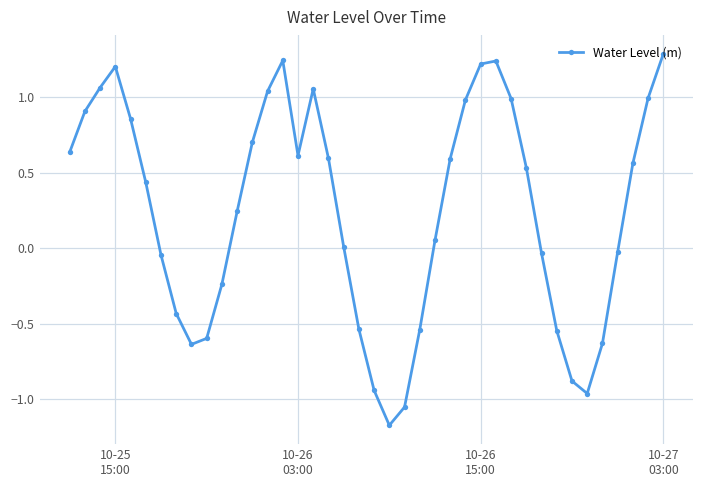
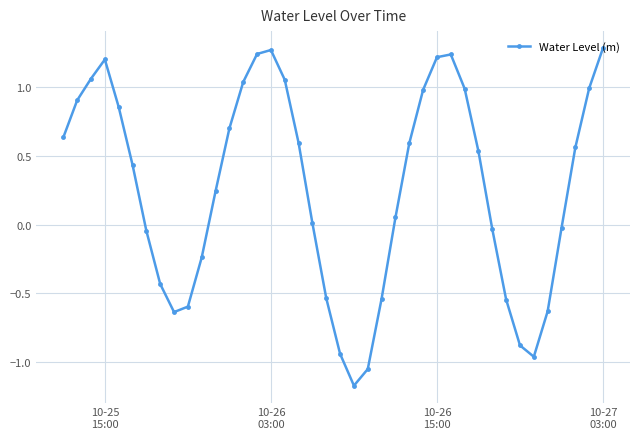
  {
    "10-25 15:00": 1.20,
-   "10-26 03:00": 0.61,
+   "10-26 03:00": 1.27,
    "10-26 15:00": 1.22,
    "10-27 03:00": 1.29
  }
